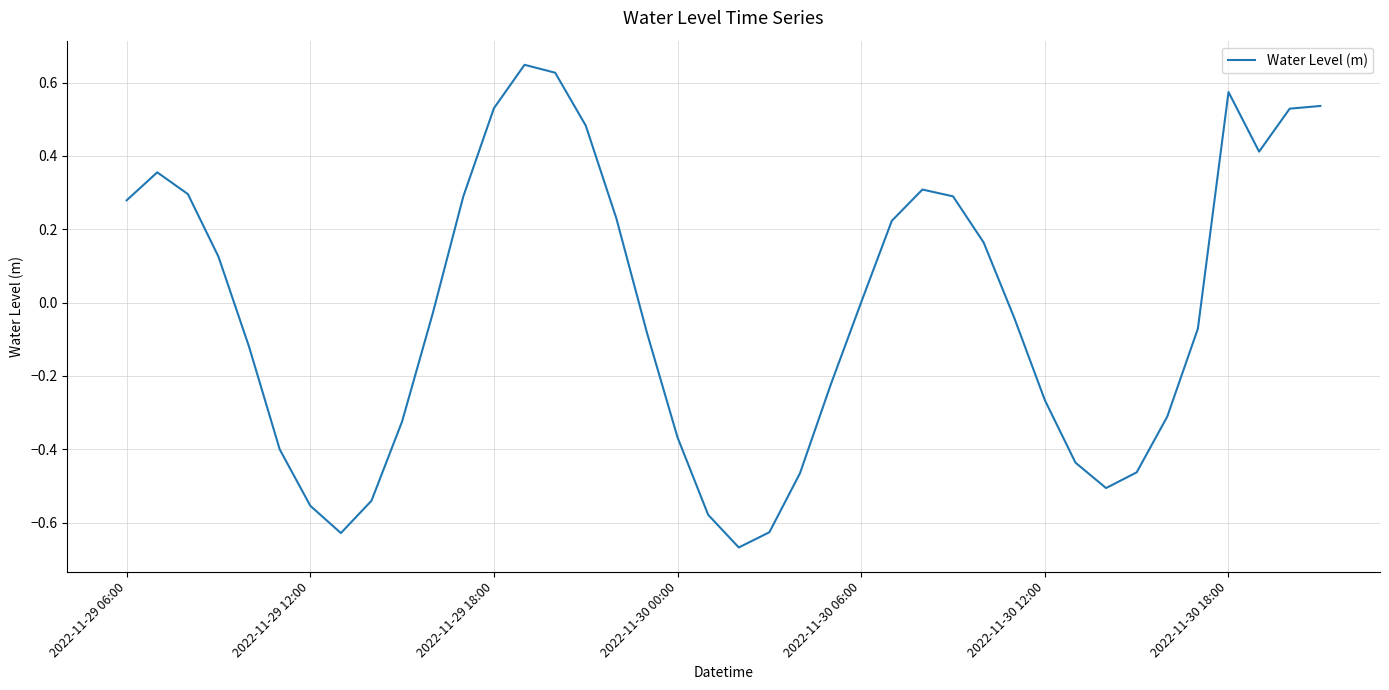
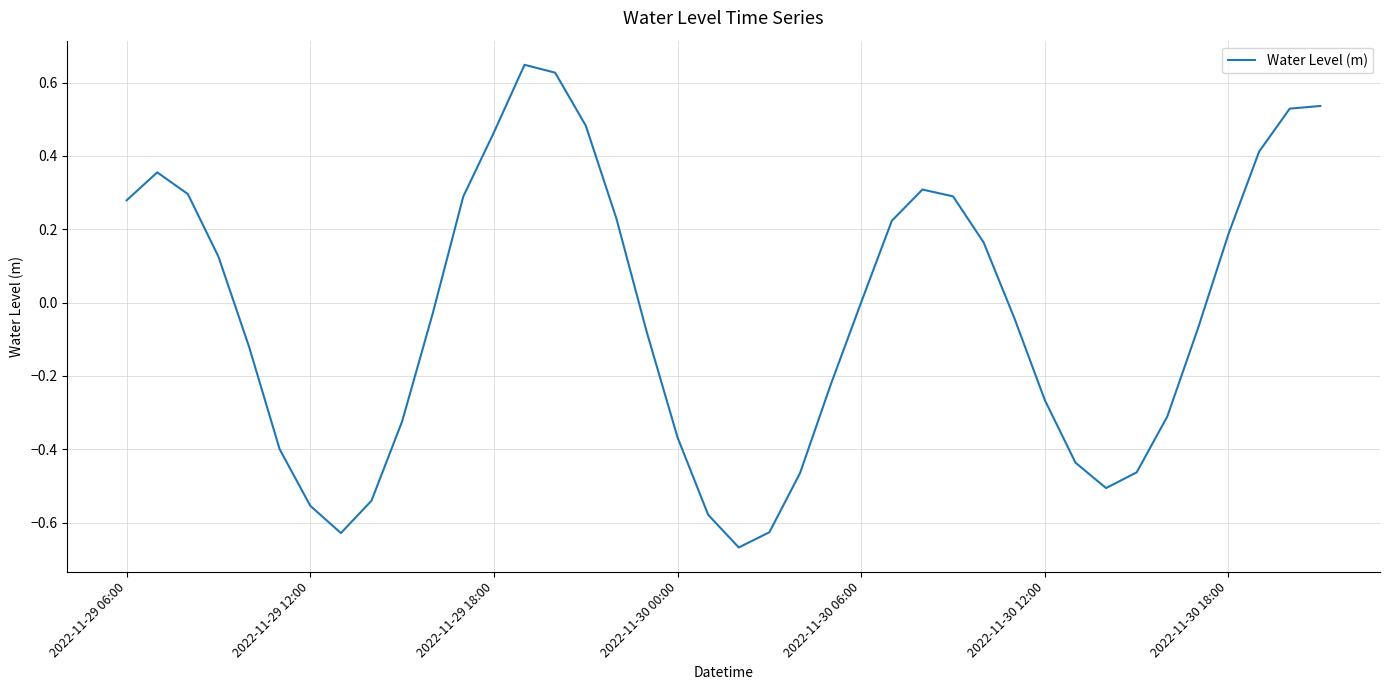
  {
    "2022-11-29 06:00": 0.28,
    "2022-11-29 12:00": -0.55,
-   "2022-11-29 18:00": 0.53,
+   "2022-11-29 18:00": 0.46,
    "2022-11-30 00:00": -0.37,
    "2022-11-30 06:00": 0.00,
    "2022-11-30 12:00": -0.27,
-   "2022-11-30 18:00": 0.57
+   "2022-11-30 18:00": 0.19
  }
